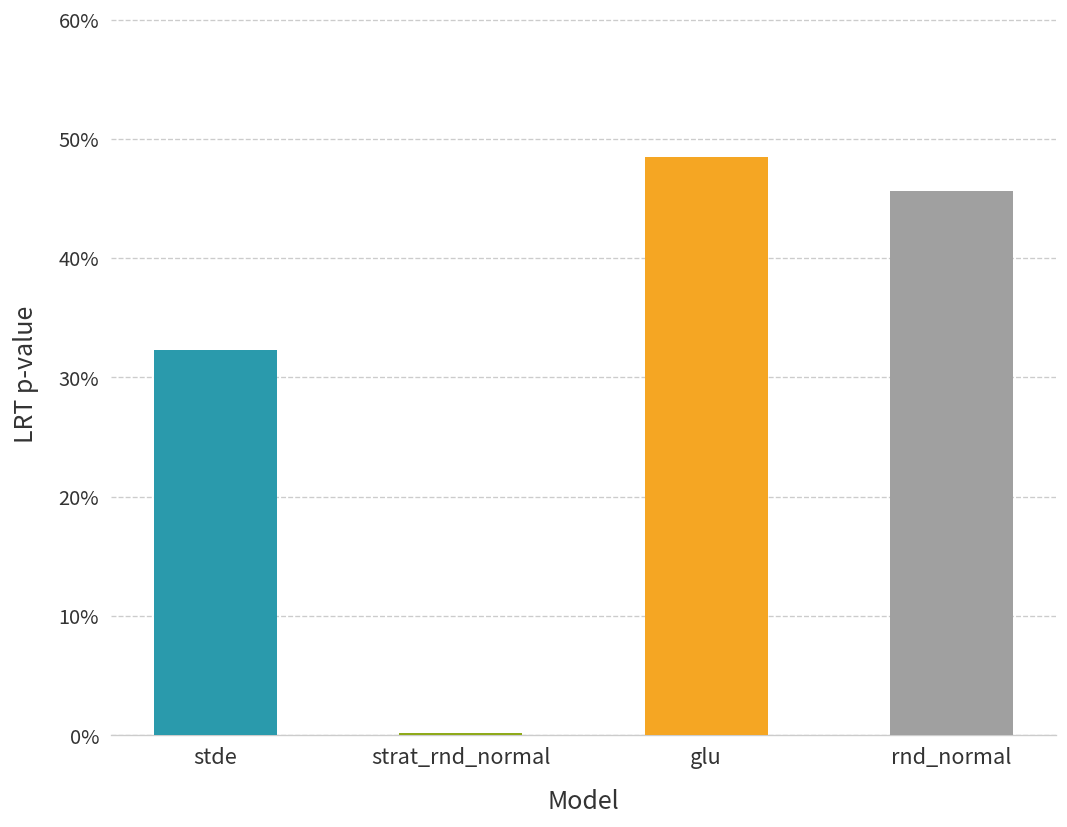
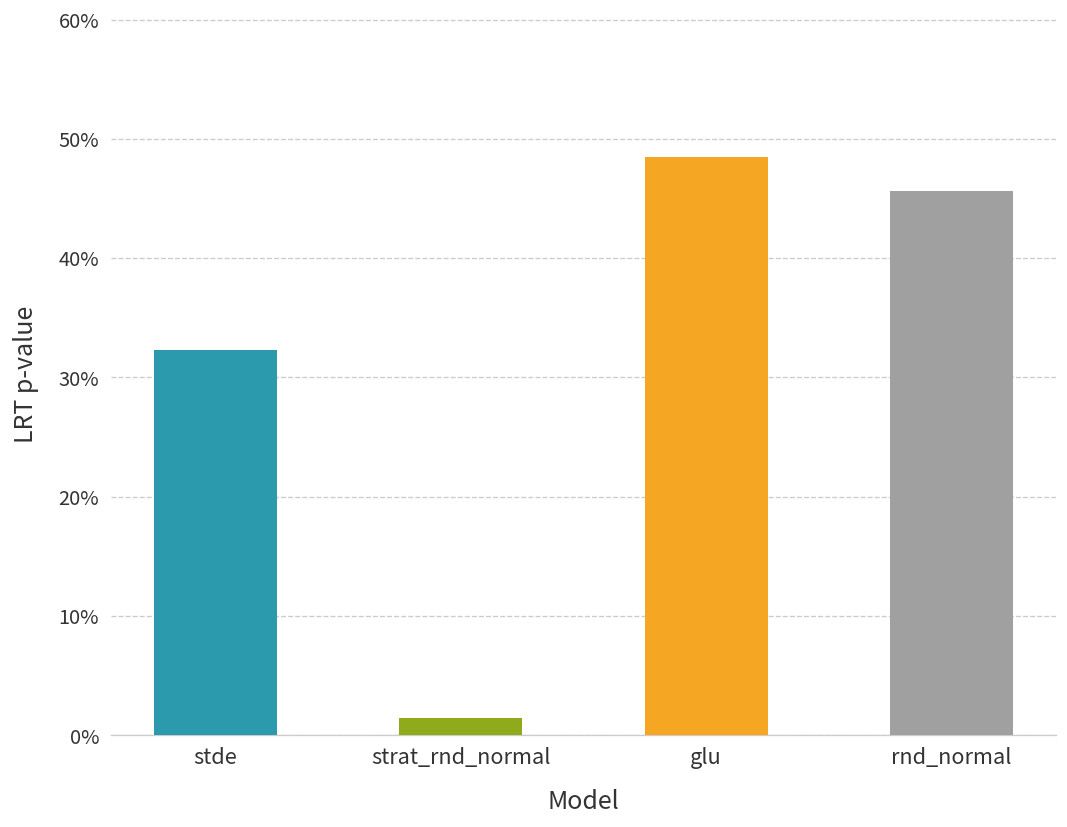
  {
    "stde": "32%",
-   "strat_rnd_normal": "0%",
+   "strat_rnd_normal": "1%",
    "glu": "49%",
    "rnd_normal": "46%"
  }
